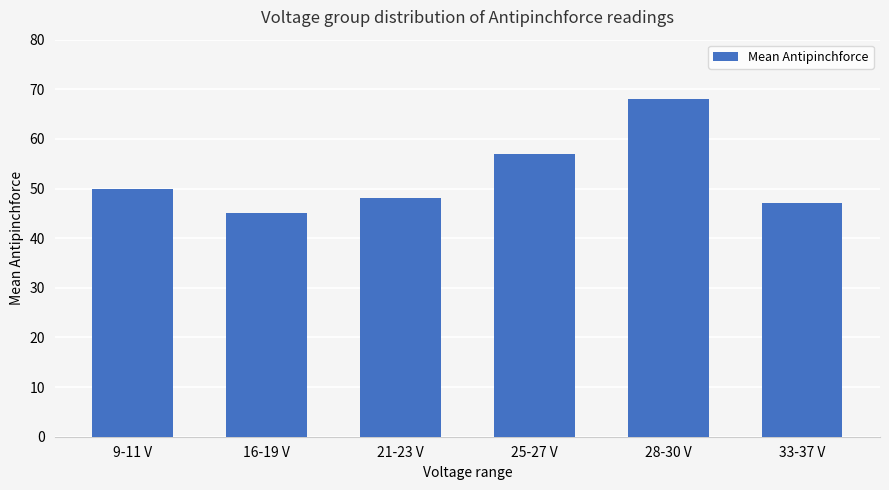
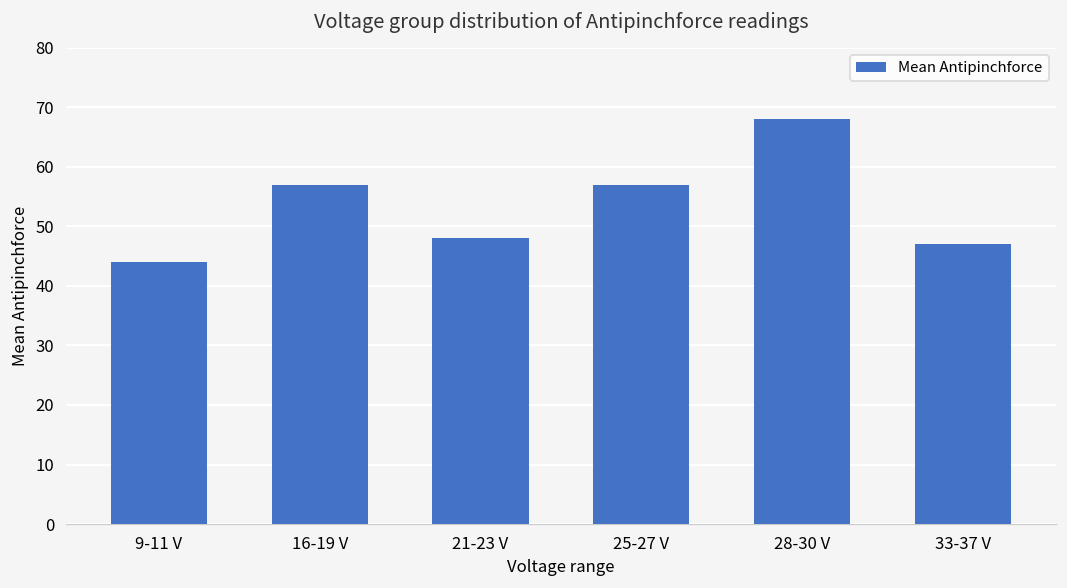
  {
-   "9-11 V": 50,
-   "16-19 V": 45,
+   "9-11 V": 44,
+   "16-19 V": 57,
    "21-23 V": 48,
    "25-27 V": 57,
    "28-30 V": 68,
    "33-37 V": 47
  }
